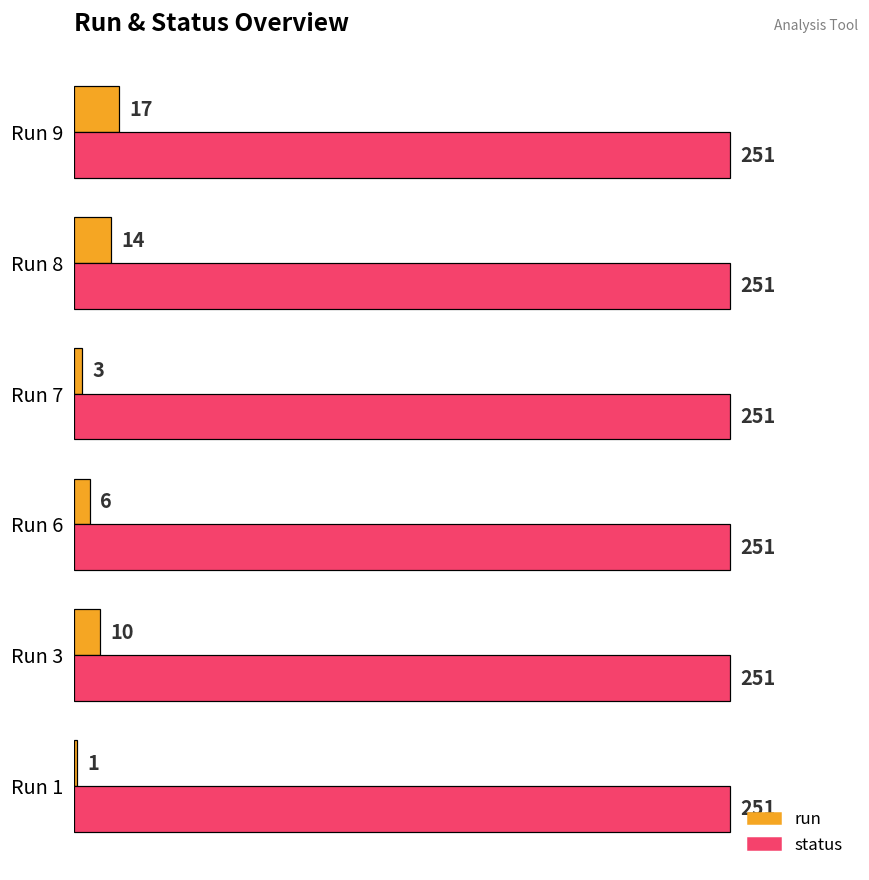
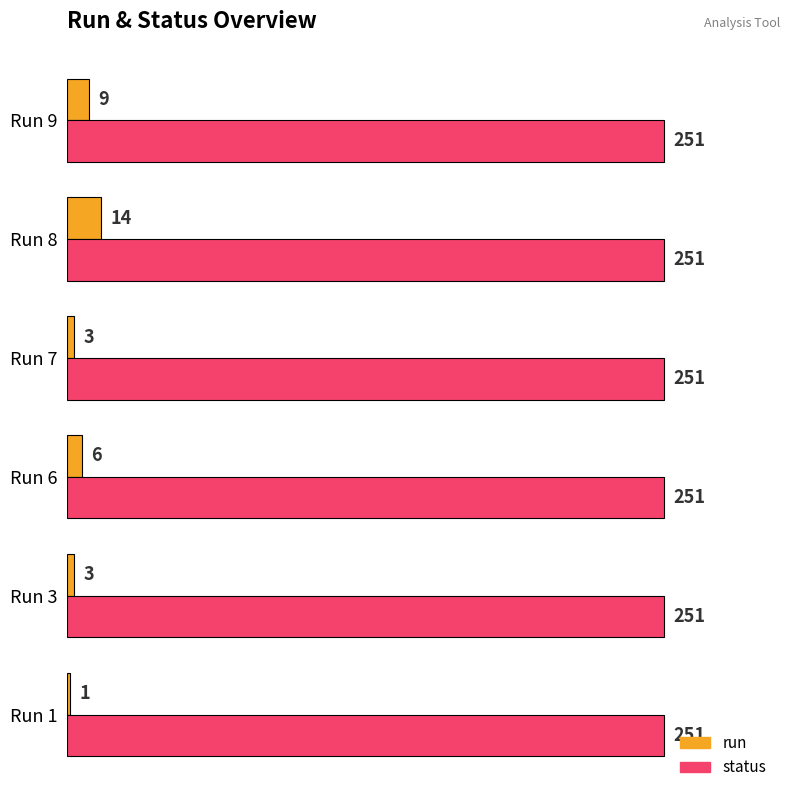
  {
    "run": {
-     "Run 9": 17,
+     "Run 9": 9,
      "Run 8": 14,
      "Run 7": 3,
      "Run 6": 6,
-     "Run 3": 10,
+     "Run 3": 3,
      "Run 1": 1
    },
    "status": {
      "Run 9": 251,
      "Run 8": 251,
      "Run 7": 251,
      "Run 6": 251,
      "Run 3": 251,
      "Run 1": 251
    }
  }
